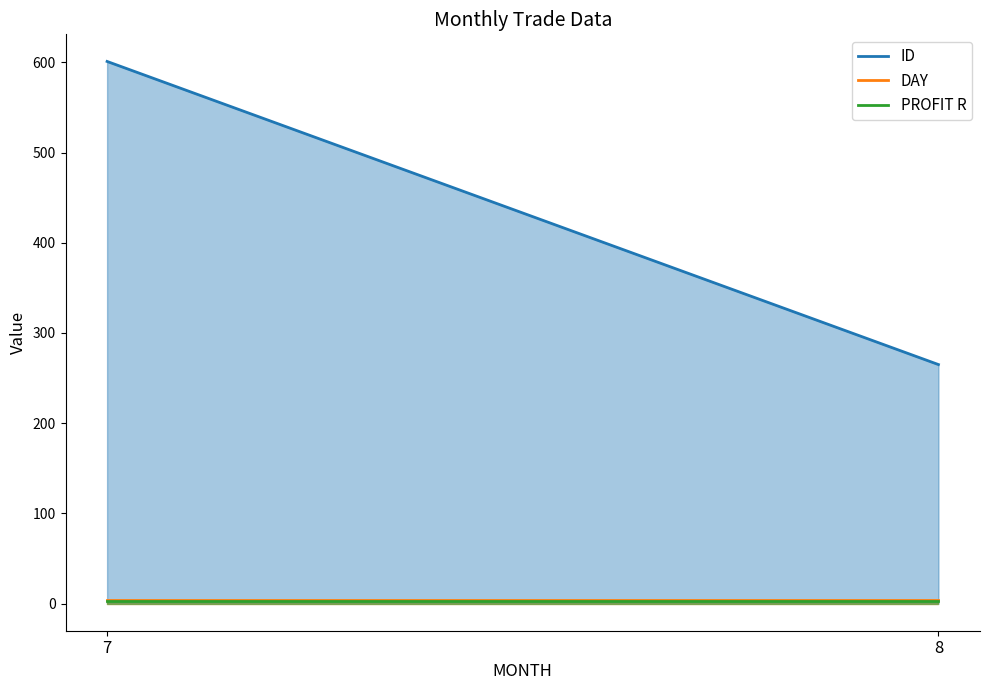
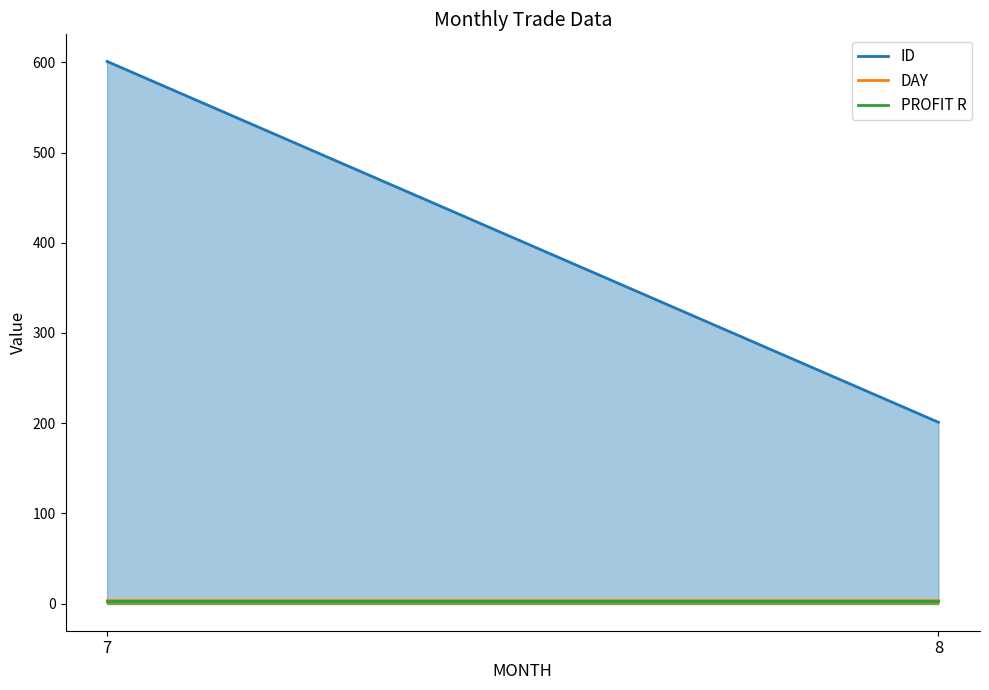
  {
    "ID": {
      "7": 600,
-     "8": 270
+     "8": 200
    }
  }
